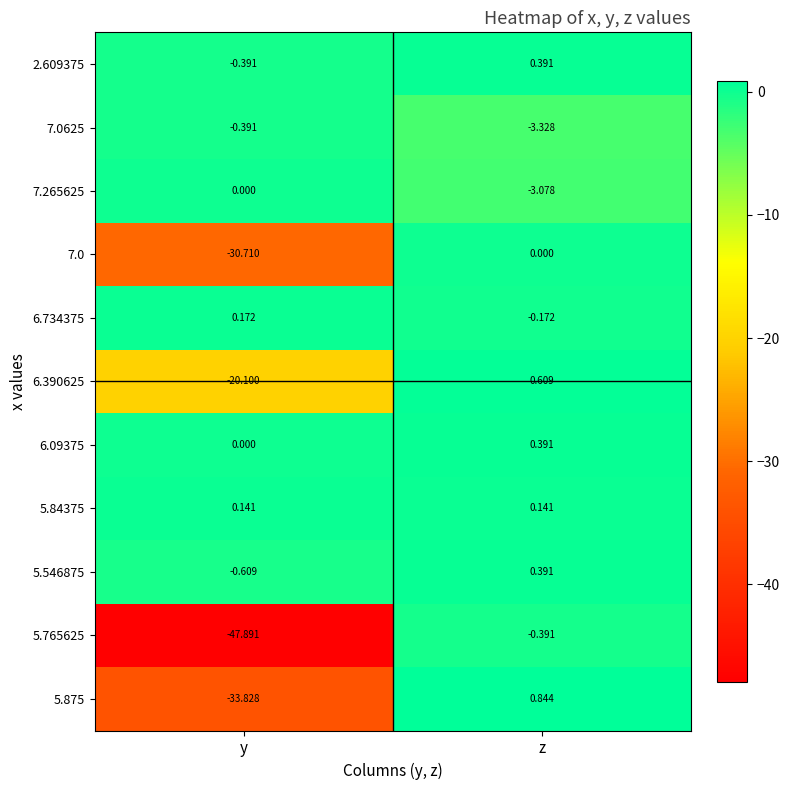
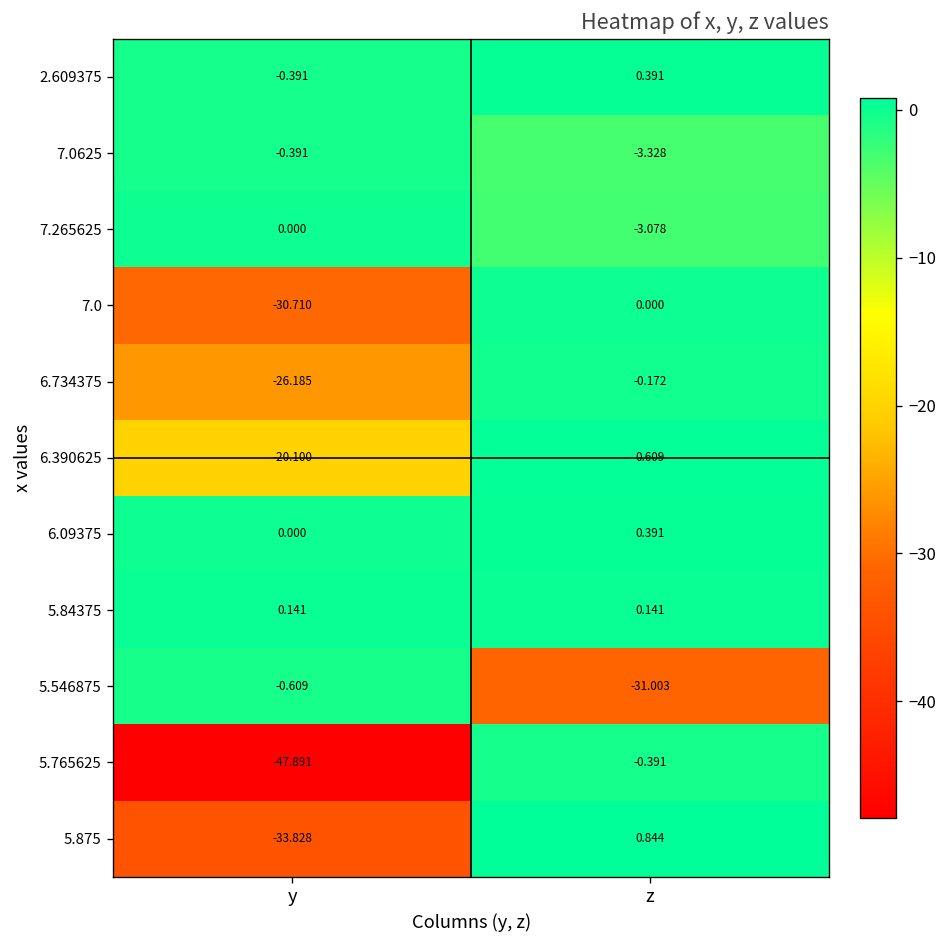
  {
    "2.609375": {
      "y": -0.391,
      "z": 0.391
    },
    "7.0625": {
      "y": -0.391,
      "z": -3.328
    },
    "7.265625": {
      "y": 0.000,
      "z": -3.078
    },
    "7.0": {
      "y": -30.710,
      "z": 0.000
    },
    "6.734375": {
-     "y": 0.172,
+     "y": -26.185,
      "z": -0.172
    },
    "6.390625": {
      "y": -20.100,
      "z": 0.609
    },
    "6.09375": {
      "y": 0.000,
      "z": 0.391
    },
    "5.84375": {
      "y": 0.141,
      "z": 0.141
    },
    "5.546875": {
      "y": -0.609,
-     "z": 0.391
+     "z": -31.003
    },
    "5.765625": {
      "y": -47.891,
      "z": -0.391
    },
    "5.875": {
      "y": -33.828,
      "z": 0.844
    }
  }
